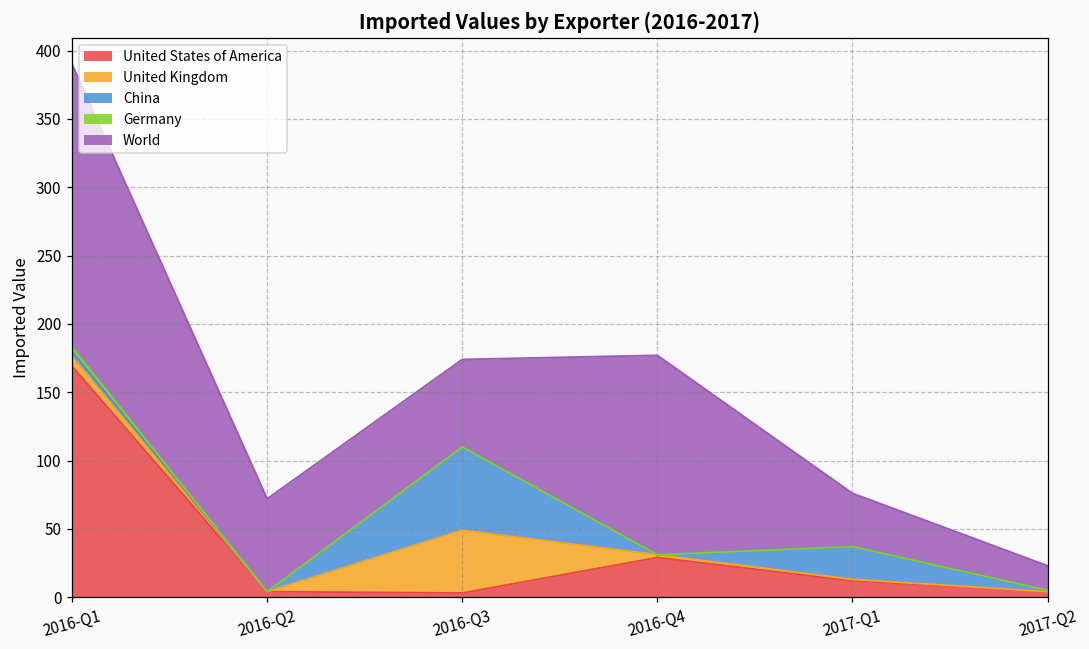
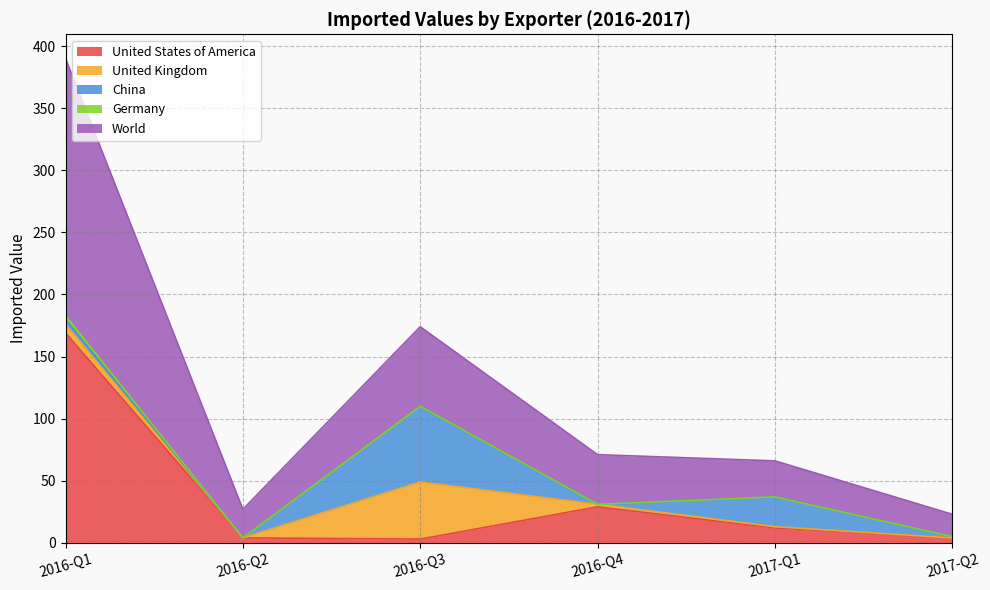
  {
    "United States of America": {
      "2016-Q1": 169,
      "2016-Q3": 3
    },
    "United Kingdom": {
      "2016-Q1": 7,
      "2016-Q3": 46
    },
    "China": {
      "2016-Q1": 4
    },
    "Germany": {
      "2016-Q1": 3
    },
    "World": {
      "2016-Q1": 207,
-     "2016-Q2": 68,
+     "2016-Q2": 23,
      "2016-Q3": 64,
-     "2016-Q4": 146,
-     "2017-Q1": 39,
+     "2016-Q4": 40,
+     "2017-Q1": 29,
      "2017-Q2": 18
    }
  }
